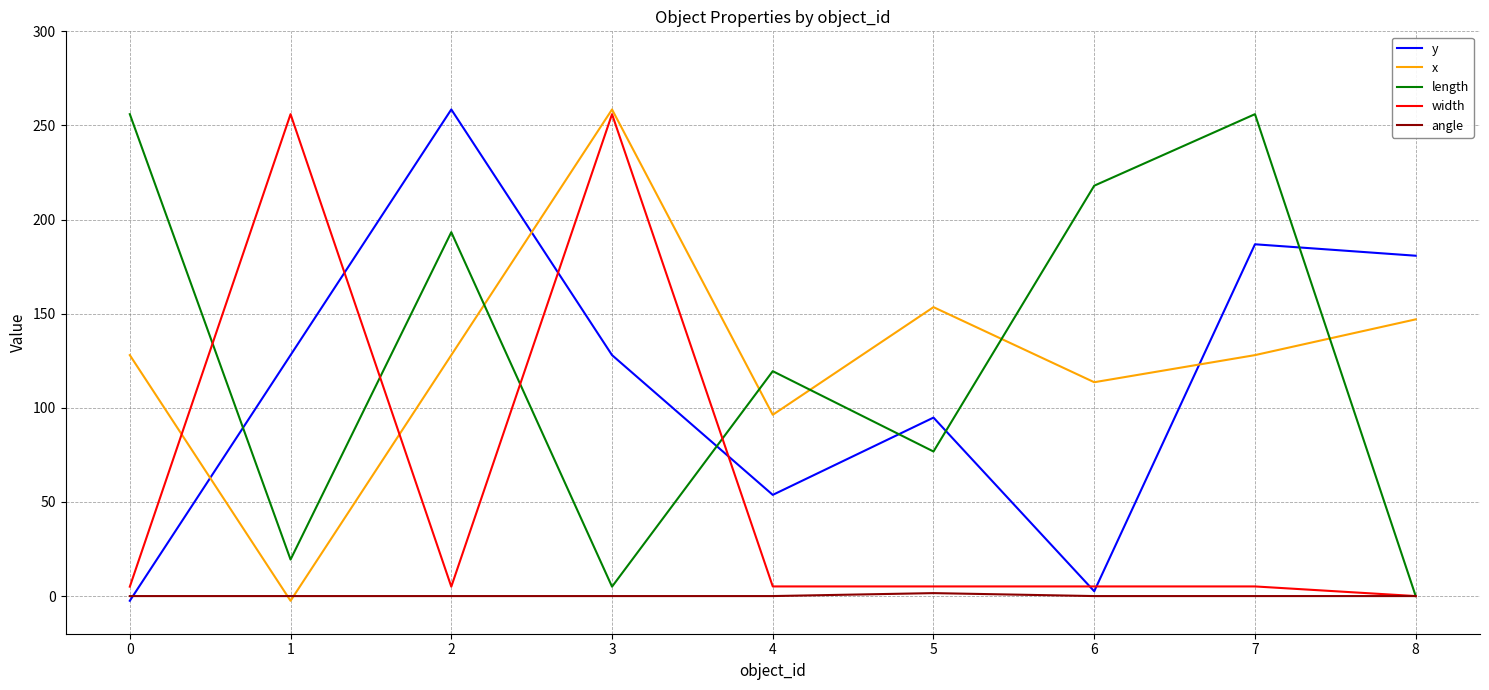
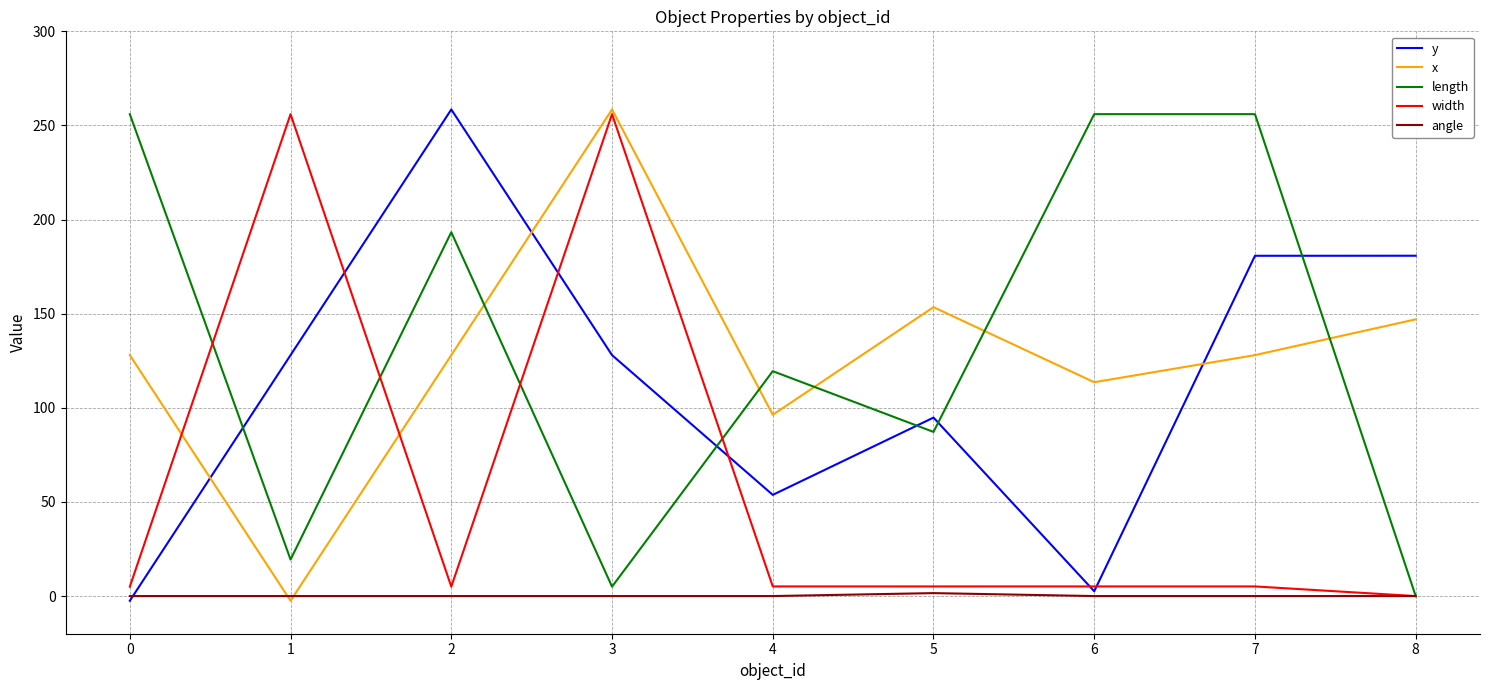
  {
    "y": {
      "0": -3,
      "1": 128,
      "2": 259,
      "3": 128,
      "4": 54,
      "5": 95,
      "6": 3,
-     "7": 187,
+     "7": 181,
      "8": 181
    },
    "x": {
      "0": 128,
      "1": -3,
      "2": 128,
      "3": 259,
      "4": 96,
      "5": 153,
      "6": 114,
      "7": 128,
      "8": 147
    },
    "length": {
      "0": 256,
      "1": 19,
      "2": 193,
      "3": 5,
      "4": 119,
-     "5": 77,
-     "6": 218,
+     "5": 87,
+     "6": 256,
      "7": 256
    },
    "width": {
      "0": 5,
      "1": 256,
      "2": 5,
      "3": 256,
      "4": 5,
      "5": 5,
      "6": 5,
      "7": 5
    },
    "angle": {
      "0": 0,
      "1": 0,
      "2": 0,
      "3": 0,
      "4": 0,
      "5": 2,
      "6": 0,
      "7": 0
    }
  }
